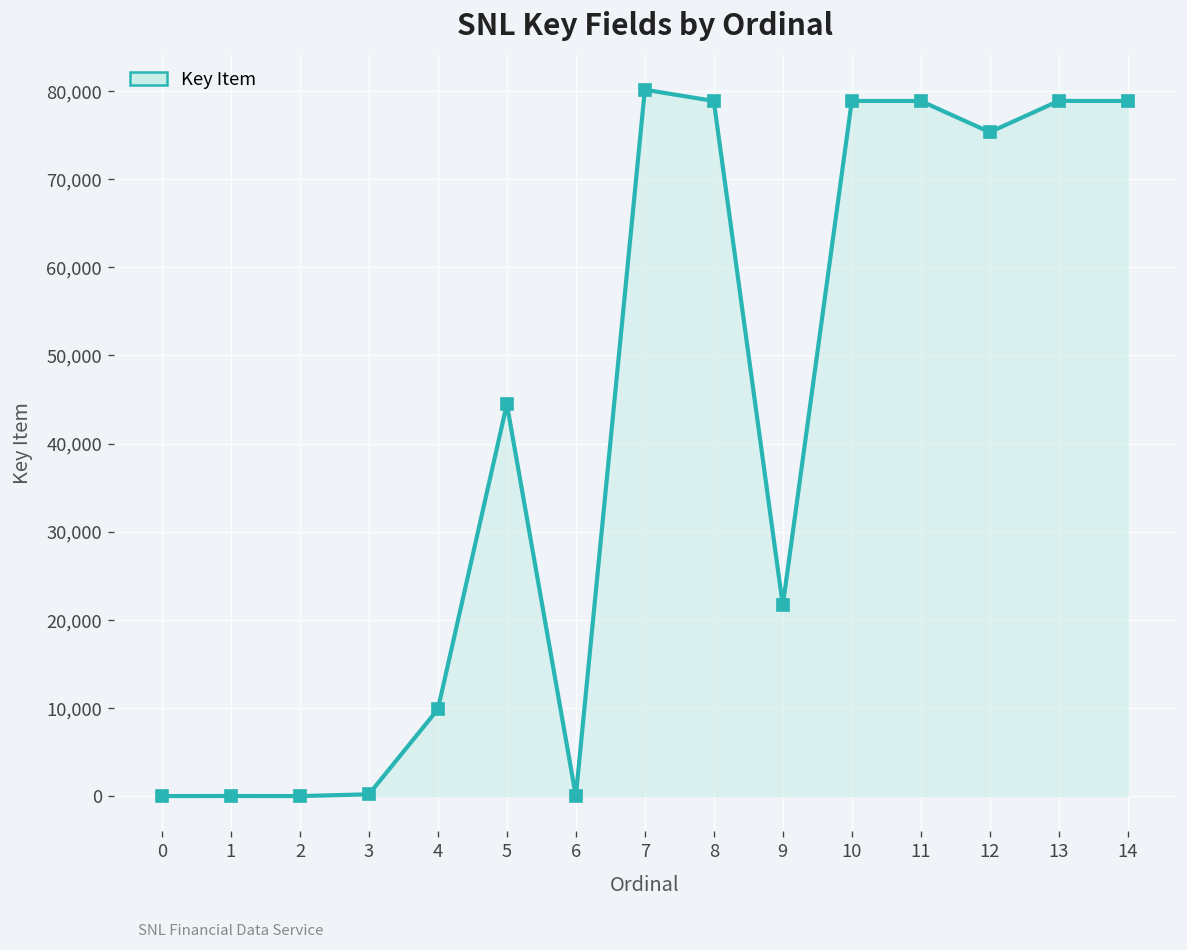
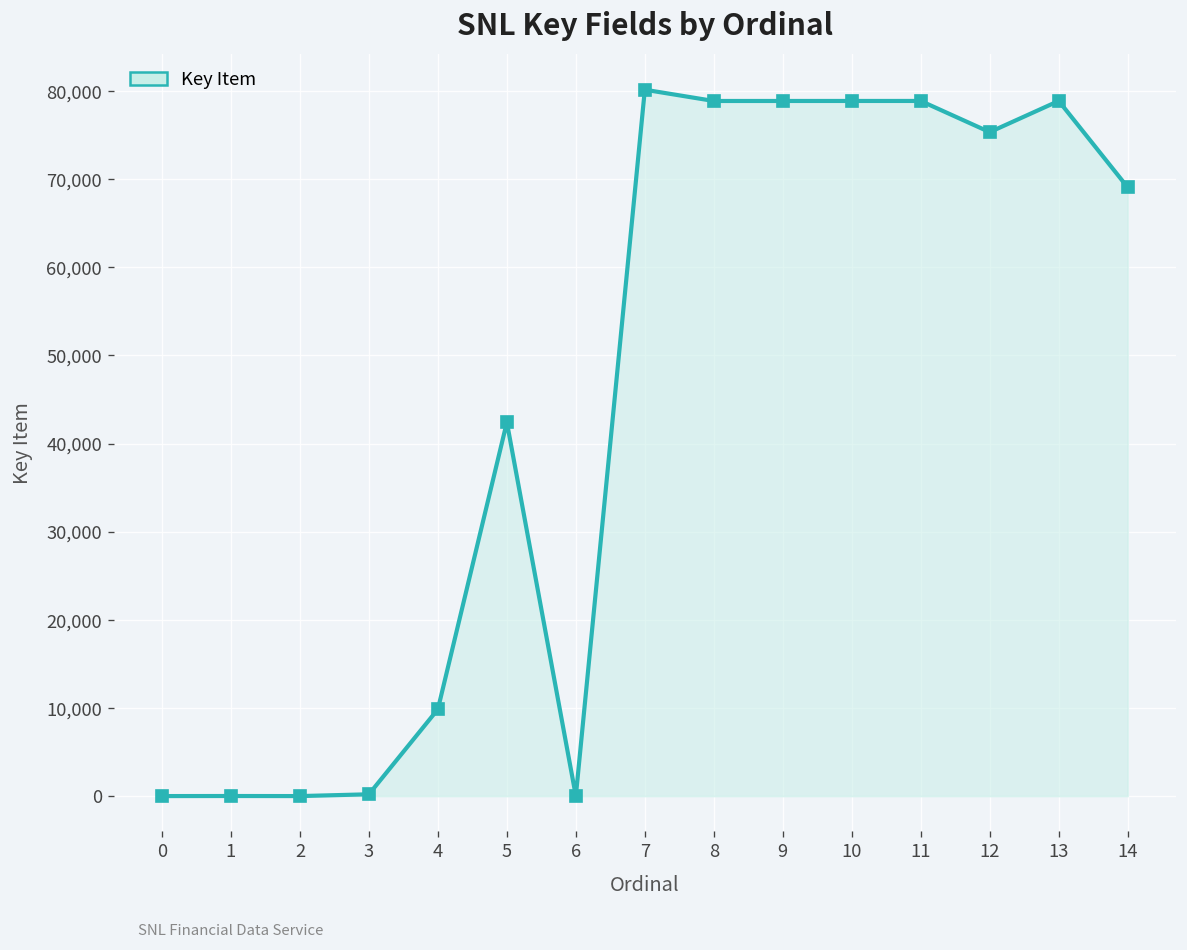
  {
    "0": "0",
    "1": "0",
    "2": "0",
    "3": "0",
    "4": "10,000",
-   "5": "44,000",
+   "5": "42,000",
    "6": "0",
    "7": "80,000",
    "8": "79,000",
-   "9": "22,000",
+   "9": "79,000",
    "10": "79,000",
    "11": "79,000",
    "12": "75,000",
    "13": "79,000",
-   "14": "79,000"
+   "14": "69,000"
  }
